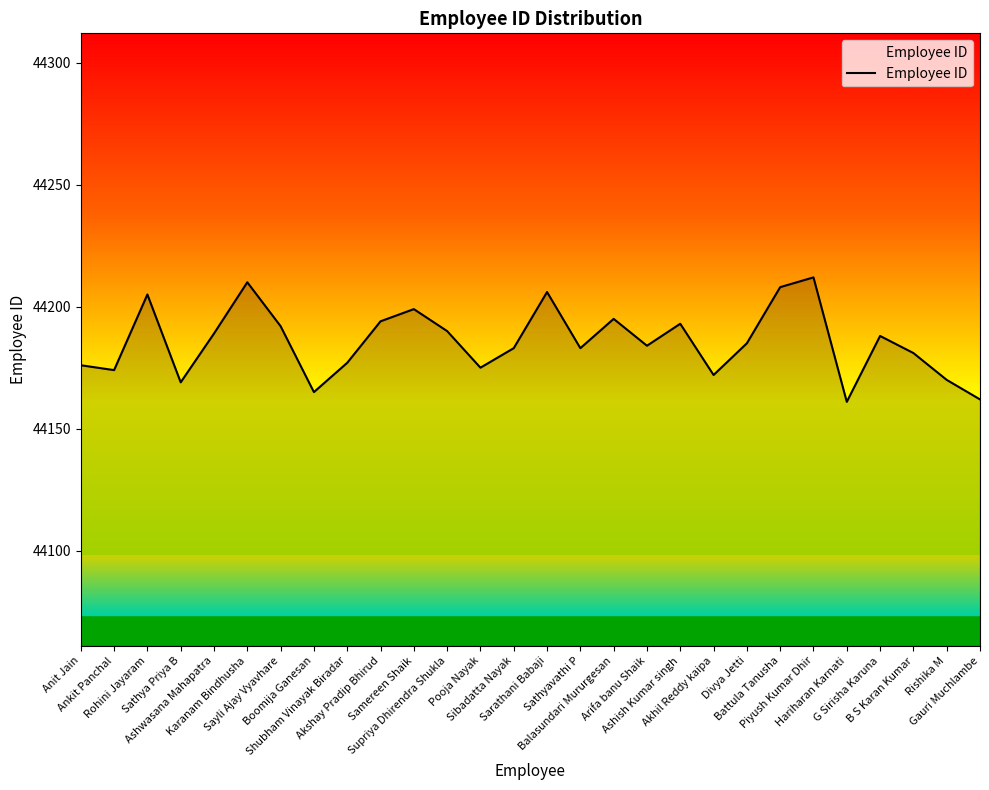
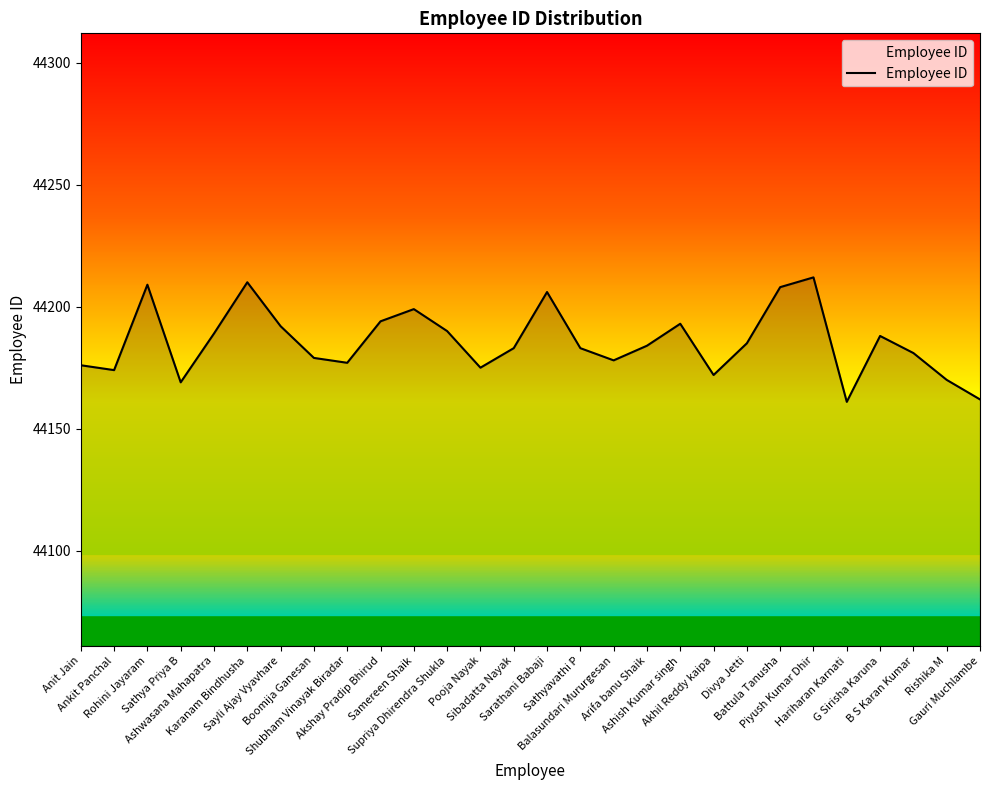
  {
    "Anit Jain": 44176,
    "Ankit Panchal": 44174,
-   "Rohini Jayaram": 44205,
+   "Rohini Jayaram": 44209,
    "Sathya Priya B": 44169,
    "Ashwasana Mahapatra": 44189,
    "Karanam Bindhusha": 44210,
    "Sayli Ajay Vyavhare": 44192,
-   "Boomija Ganesan": 44165,
+   "Boomija Ganesan": 44179,
    "Shubham Vinayak Biradar": 44177,
    "Akshay Pradip Bhirud": 44194,
    "Samereen Shaik": 44199,
    "Supriya Dhirendra Shukla": 44190,
    "Pooja Nayak": 44175,
    "Sibadatta Nayak": 44183,
    "Sarathani Babaji": 44206,
    "Sathyavathi P": 44183,
-   "Balasundari Mururgesan": 44195,
+   "Balasundari Mururgesan": 44178,
    "Arifa banu Shaik": 44184,
    "Ashish Kumar singh": 44193,
    "Akhil Reddy kaipa": 44172,
    "Divya Jetti": 44185,
    "Battula Tanusha": 44208,
    "Piyush Kumar Dhir": 44212,
    "Hariharan Karnati": 44161,
    "G Sirisha Karuna": 44188,
    "B S Karan Kumar": 44181,
    "Rishika M": 44170,
    "Gauri Muchlambe": 44162
  }
